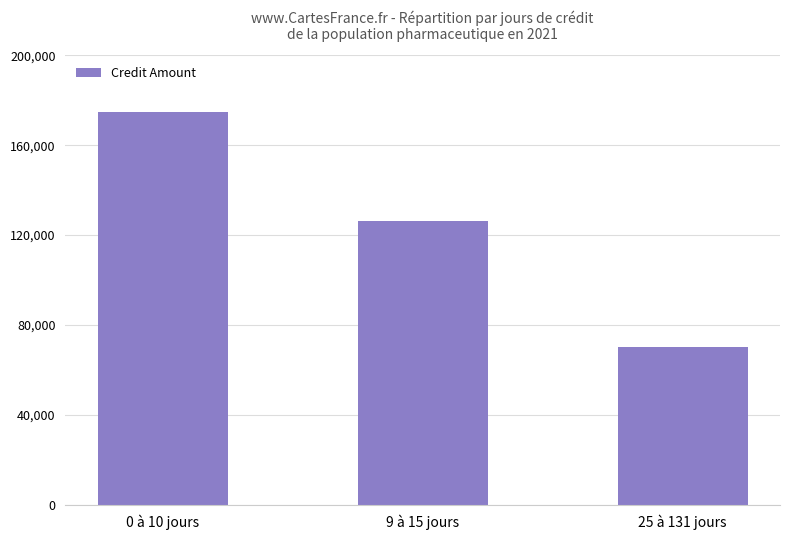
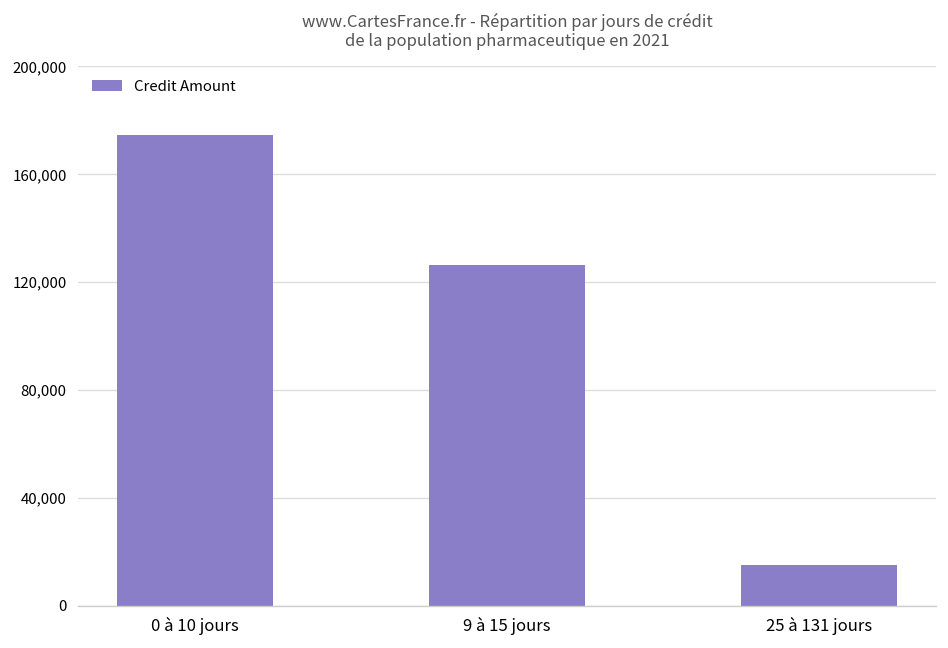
  {
    "0 à 10 jours": "175,000",
    "9 à 15 jours": "126,000",
-   "25 à 131 jours": "70,000"
+   "25 à 131 jours": "15,000"
  }
